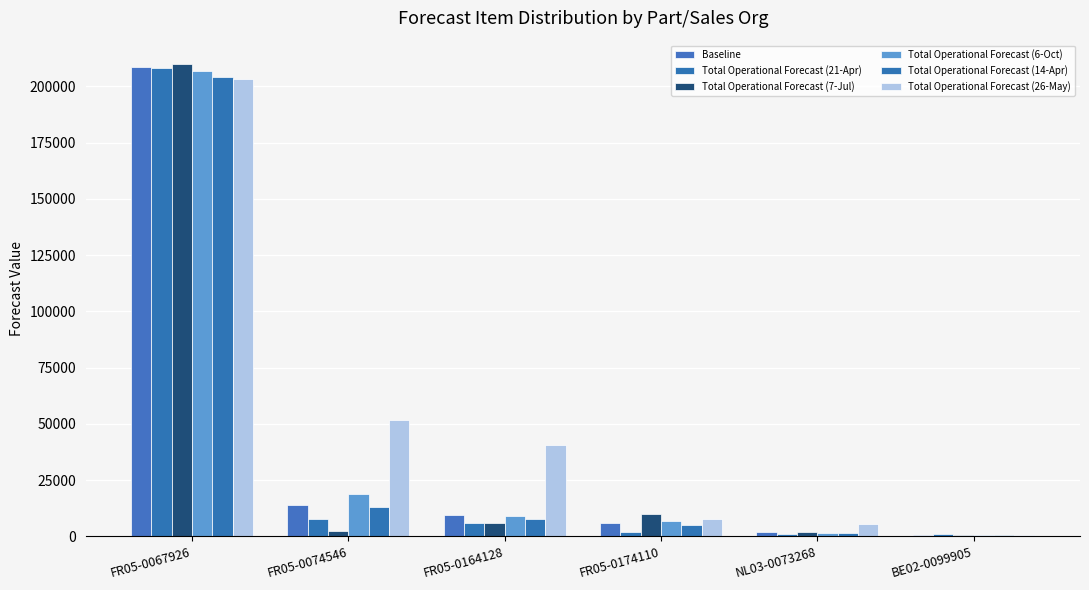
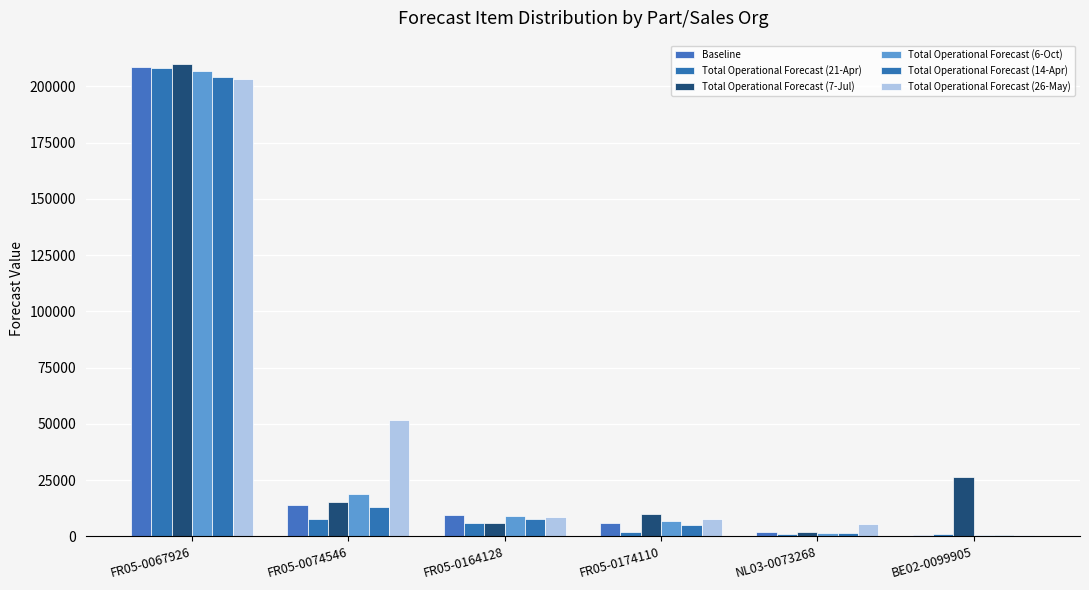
  {
    "Total Operational Forecast (7-Jul)": {
      "FR05-0067926": 210000,
-     "FR05-0074546": 2000,
+     "FR05-0074546": 15000,
      "FR05-0164128": 6000,
      "FR05-0174110": 10000,
      "NL03-0073268": 2000,
-     "BE02-0099905": 1000
+     "BE02-0099905": 26000
    },
    "Total Operational Forecast (26-May)": {
      "FR05-0067926": 203000,
      "FR05-0074546": 52000,
-     "FR05-0164128": 40000,
+     "FR05-0164128": 9000,
      "FR05-0174110": 8000,
      "NL03-0073268": 5000
    }
  }
